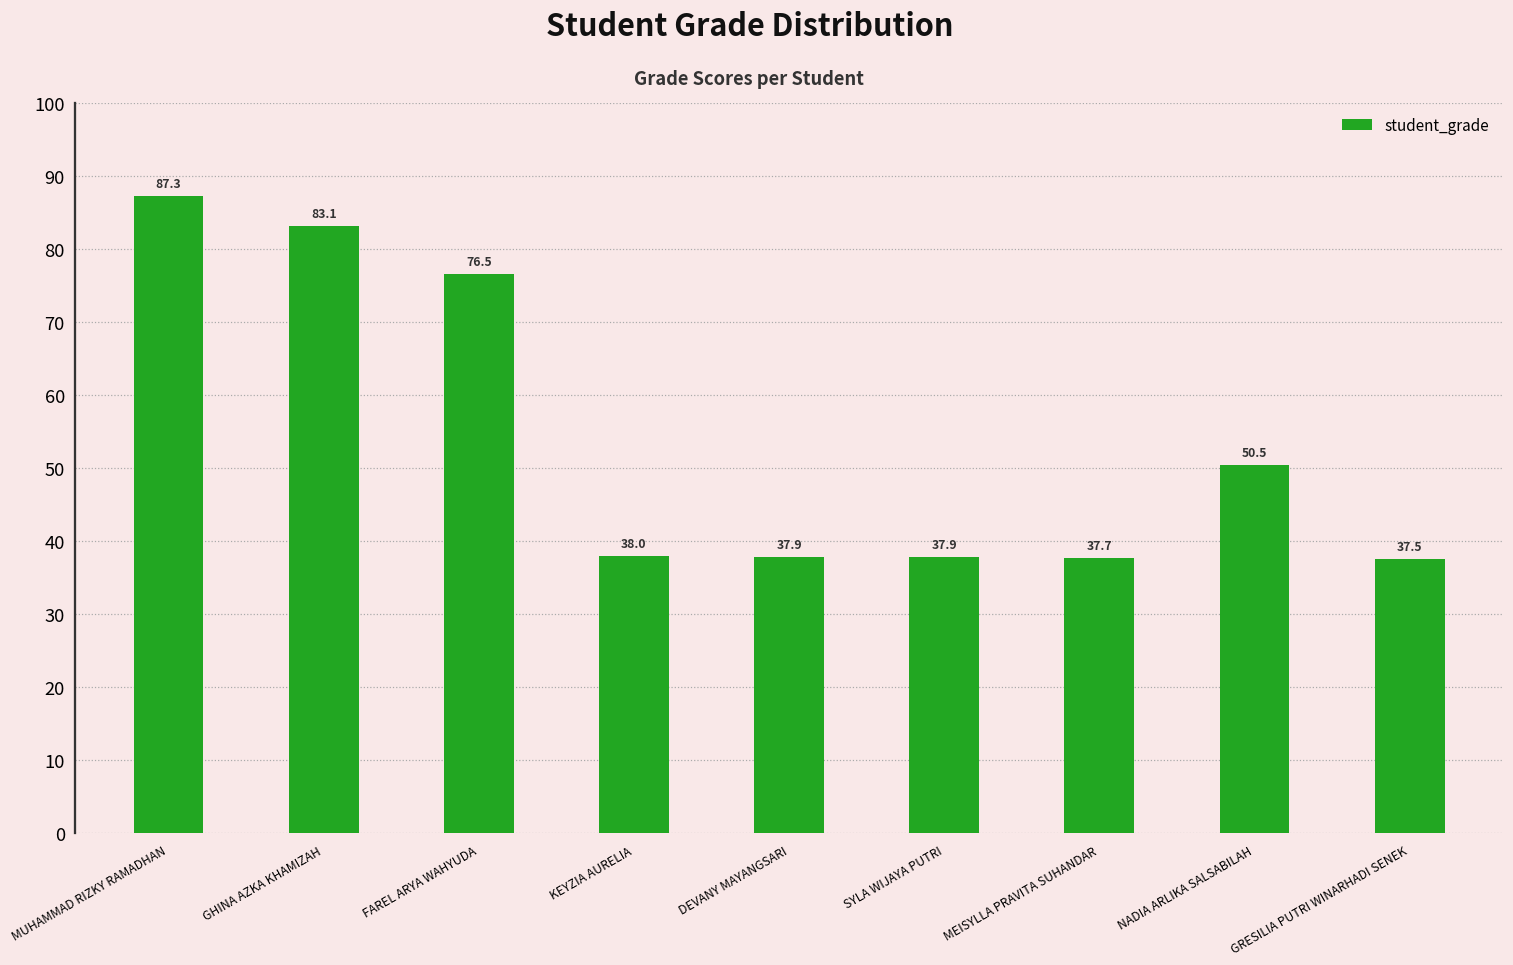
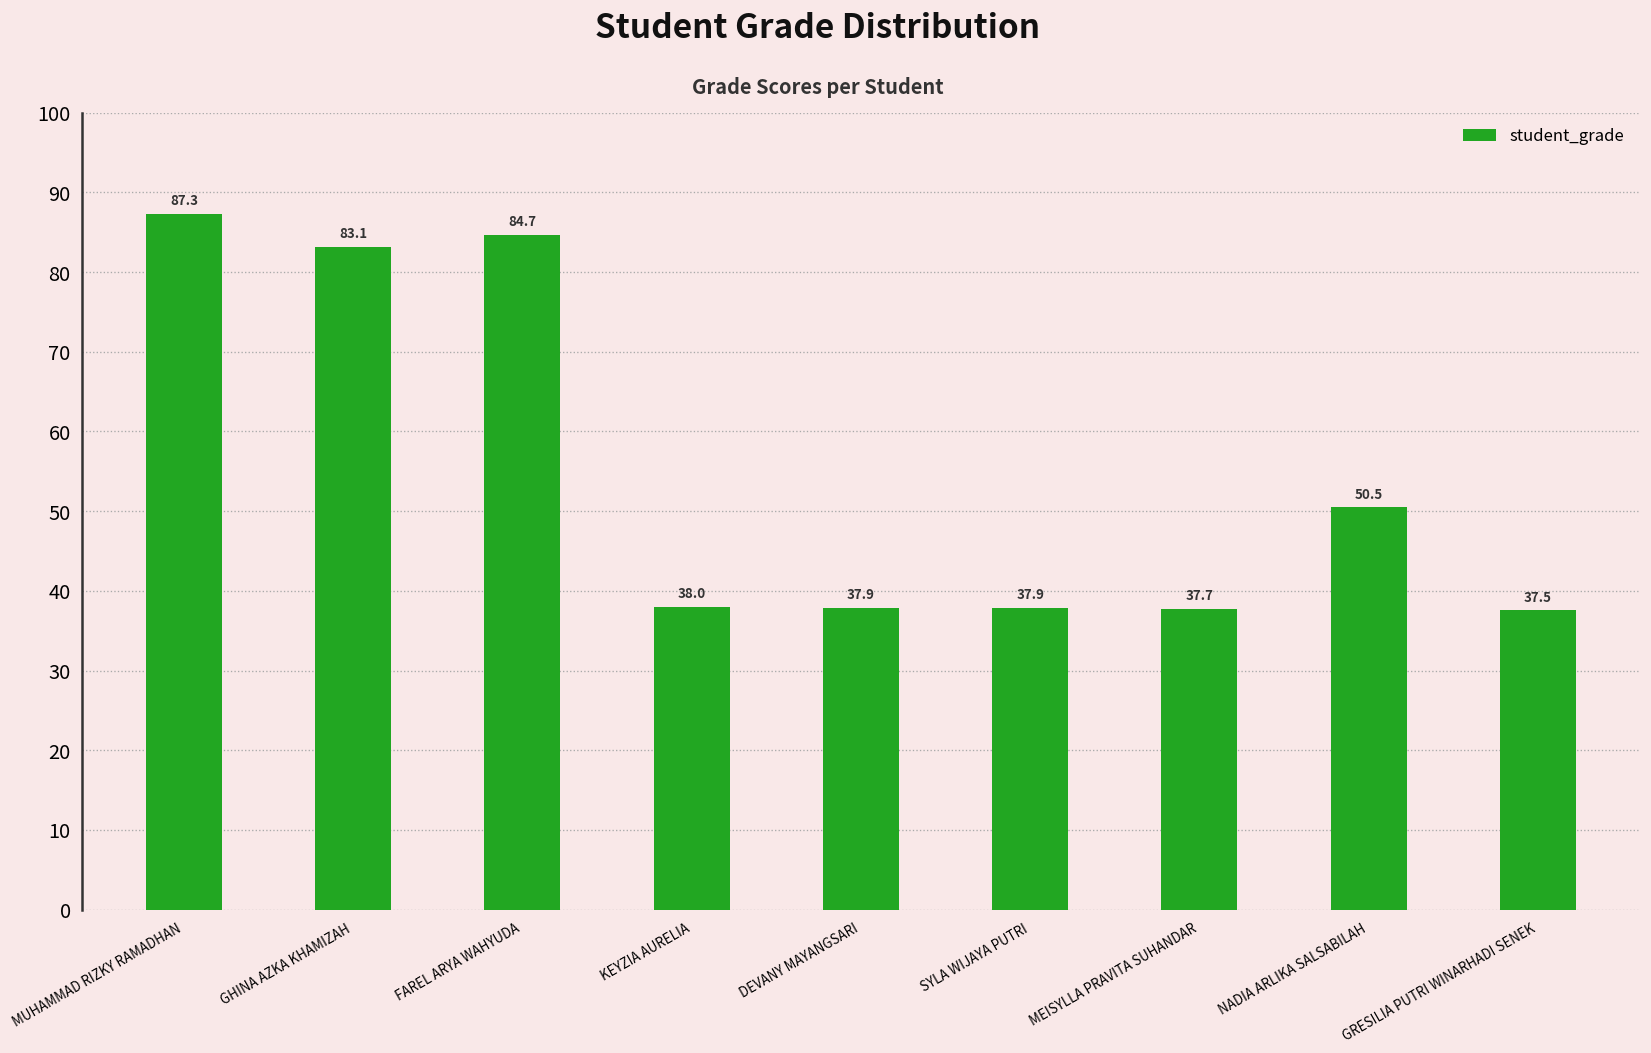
  {
    "MUHAMMAD RIZKY RAMADHAN": 87.3,
    "GHINA AZKA KHAMIZAH": 83.1,
-   "FAREL ARYA WAHYUDA": 76.5,
+   "FAREL ARYA WAHYUDA": 84.7,
    "KEYZIA AURELIA": 38.0,
    "DEVANY MAYANGSARI": 37.9,
    "SYLA WIJAYA PUTRI": 37.9,
    "MEISYLLA PRAVITA SUHANDAR": 37.7,
    "NADIA ARLIKA SALSABILAH": 50.5,
    "GRESILIA PUTRI WINARHADI SENEK": 37.5
  }
